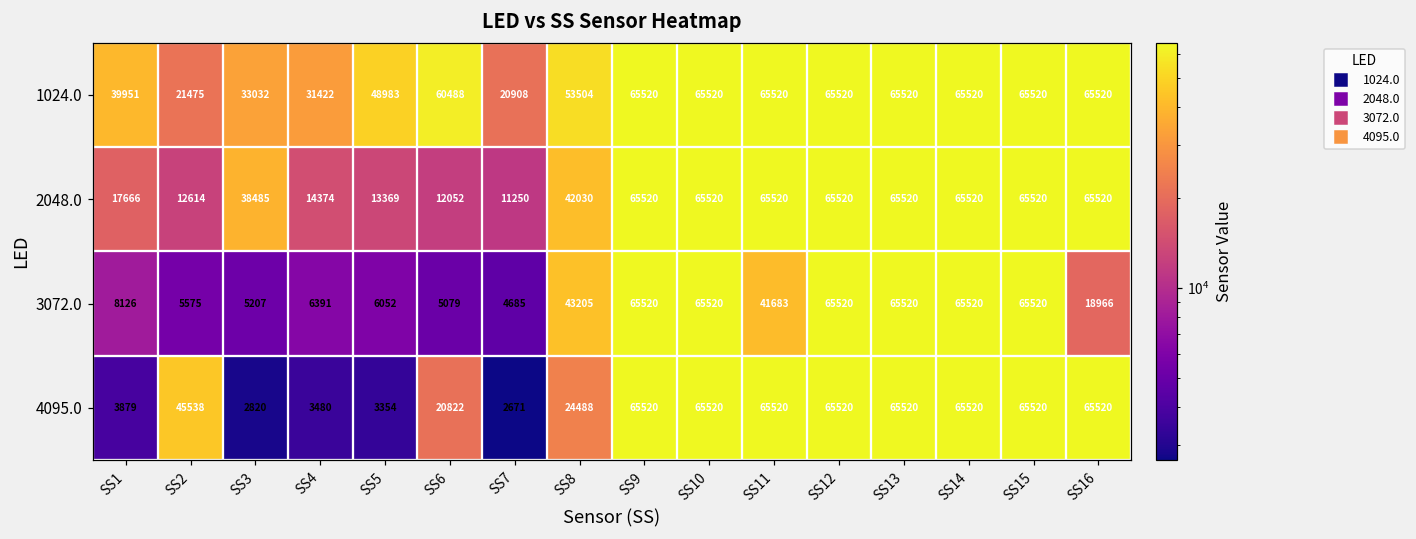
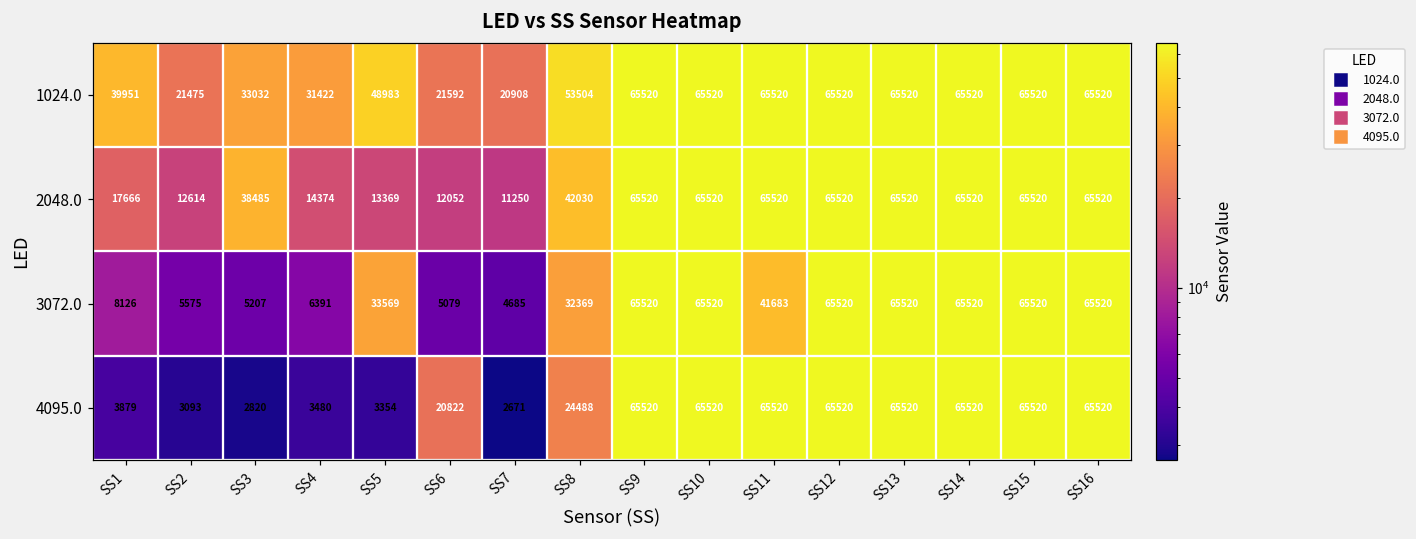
  {
    "1024.0": {
      "SS1": 39951,
      "SS2": 21475,
      "SS3": 33032,
      "SS4": 31422,
      "SS5": 48983,
-     "SS6": 60488,
+     "SS6": 21592,
      "SS7": 20908,
      "SS8": 53504,
      "SS9": 65520,
      "SS10": 65520,
      "SS11": 65520,
      "SS12": 65520,
      "SS13": 65520,
      "SS14": 65520,
      "SS15": 65520,
      "SS16": 65520
    },
    "2048.0": {
      "SS1": 17666,
      "SS2": 12614,
      "SS3": 38485,
      "SS4": 14374,
      "SS5": 13369,
      "SS6": 12052,
      "SS7": 11250,
      "SS8": 42030,
      "SS9": 65520,
      "SS10": 65520,
      "SS11": 65520,
      "SS12": 65520,
      "SS13": 65520,
      "SS14": 65520,
      "SS15": 65520,
      "SS16": 65520
    },
    "3072.0": {
      "SS1": 8126,
      "SS2": 5575,
      "SS3": 5207,
      "SS4": 6391,
-     "SS5": 6052,
+     "SS5": 33569,
      "SS6": 5079,
      "SS7": 4685,
-     "SS8": 43205,
+     "SS8": 32369,
      "SS9": 65520,
      "SS10": 65520,
      "SS11": 41683,
      "SS12": 65520,
      "SS13": 65520,
      "SS14": 65520,
      "SS15": 65520,
-     "SS16": 18966
+     "SS16": 65520
    },
    "4095.0": {
      "SS1": 3879,
-     "SS2": 45538,
+     "SS2": 3093,
      "SS3": 2820,
      "SS4": 3480,
      "SS5": 3354,
      "SS6": 20822,
      "SS7": 2671,
      "SS8": 24488,
      "SS9": 65520,
      "SS10": 65520,
      "SS11": 65520,
      "SS12": 65520,
      "SS13": 65520,
      "SS14": 65520,
      "SS15": 65520,
      "SS16": 65520
    }
  }
